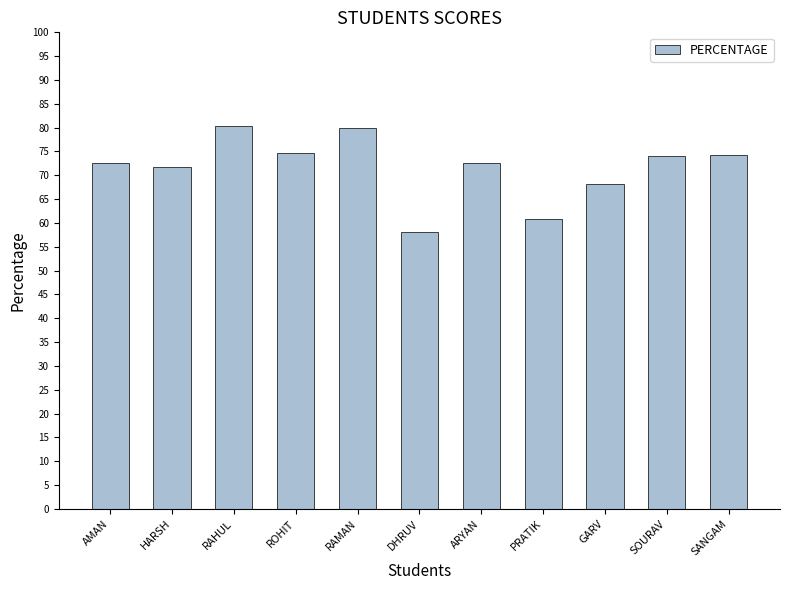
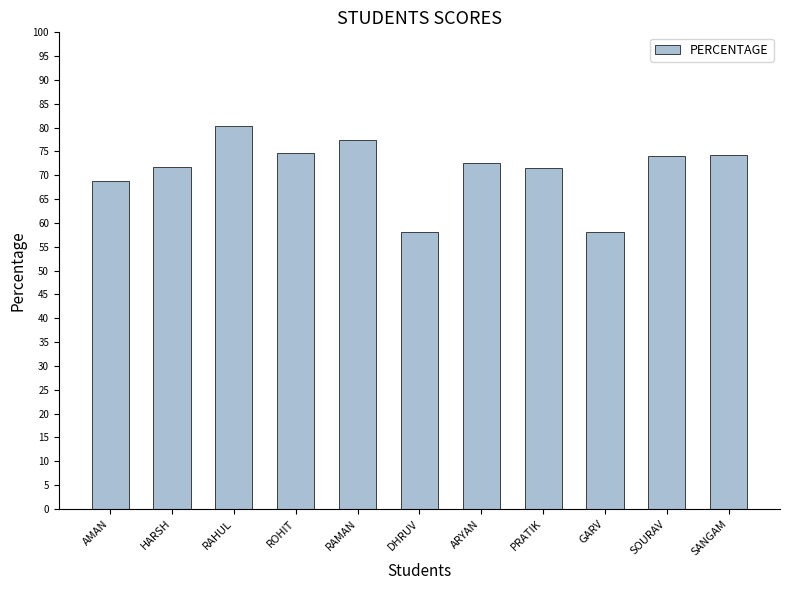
  {
-   "AMAN": 73,
+   "AMAN": 69,
    "HARSH": 72,
    "RAHUL": 80,
    "ROHIT": 75,
-   "RAMAN": 80,
+   "RAMAN": 78,
    "DHRUV": 58,
    "ARYAN": 73,
-   "PRATIK": 61,
-   "GARV": 68,
+   "PRATIK": 71,
+   "GARV": 58,
    "SOURAV": 74,
    "SANGAM": 74
  }
